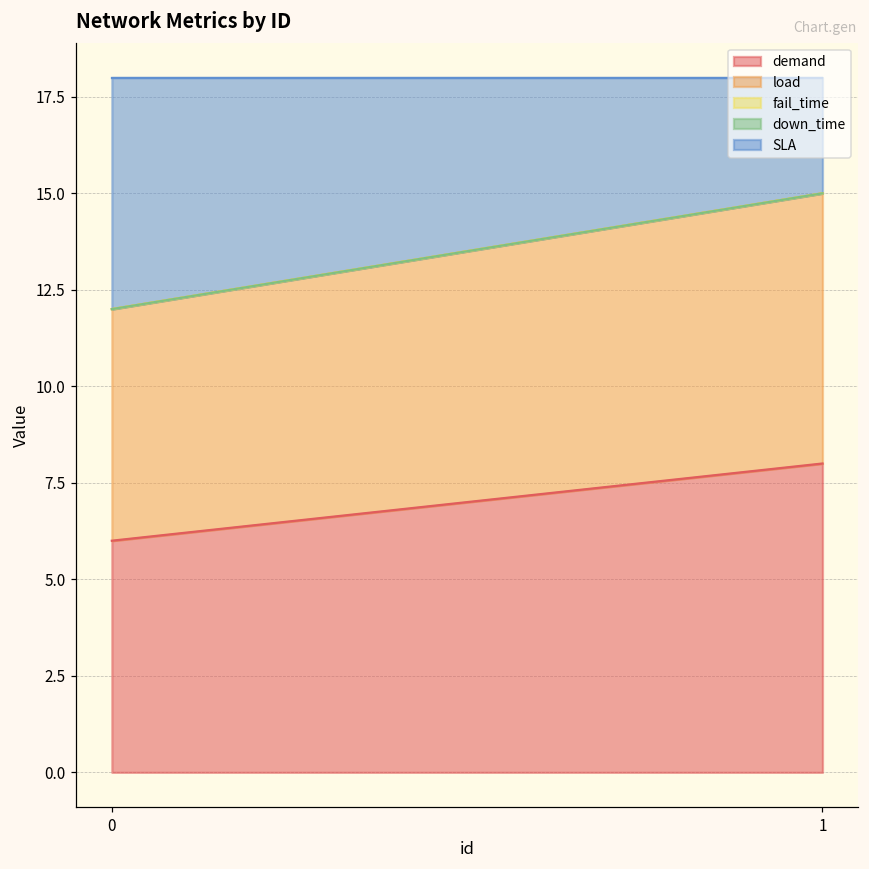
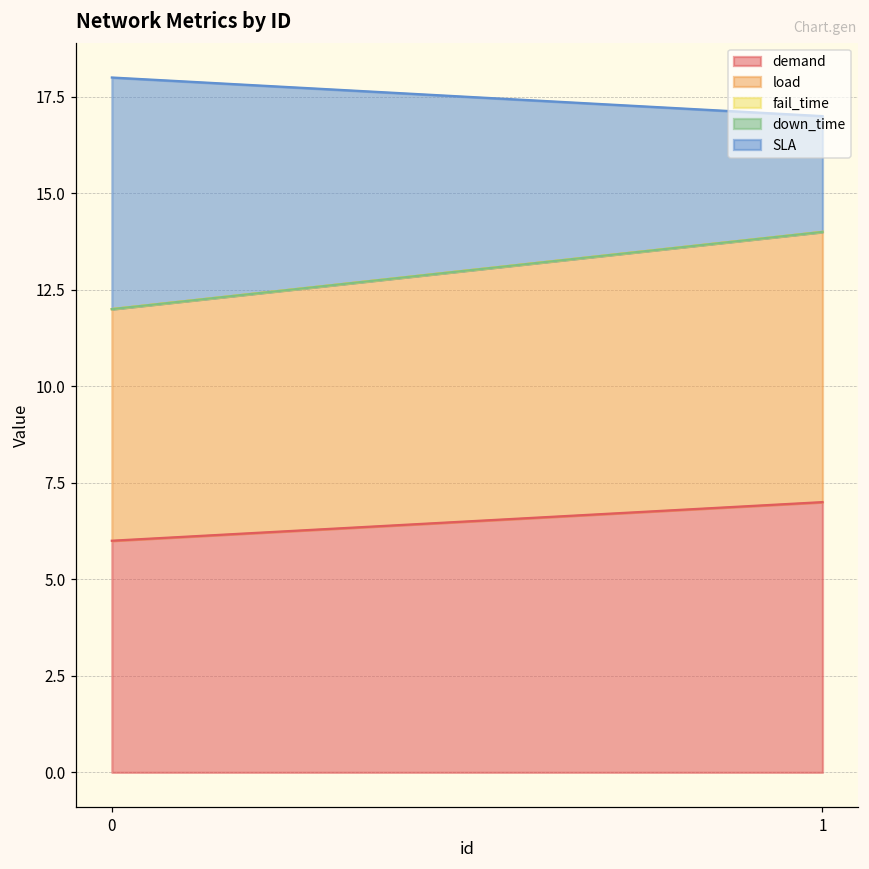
  {
    "demand": {
      "0": 6,
-     "1": 8
+     "1": 7
    },
    "SLA": {
      "0": 6
    }
  }
